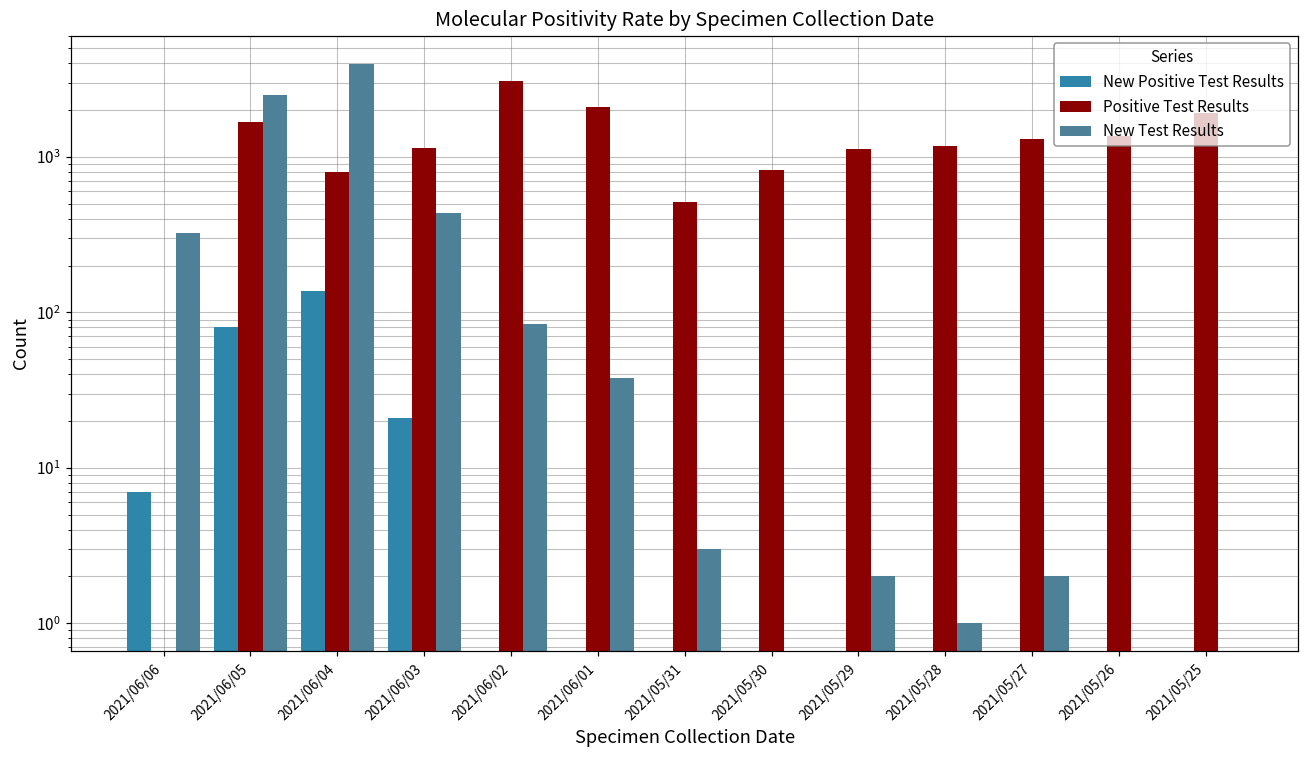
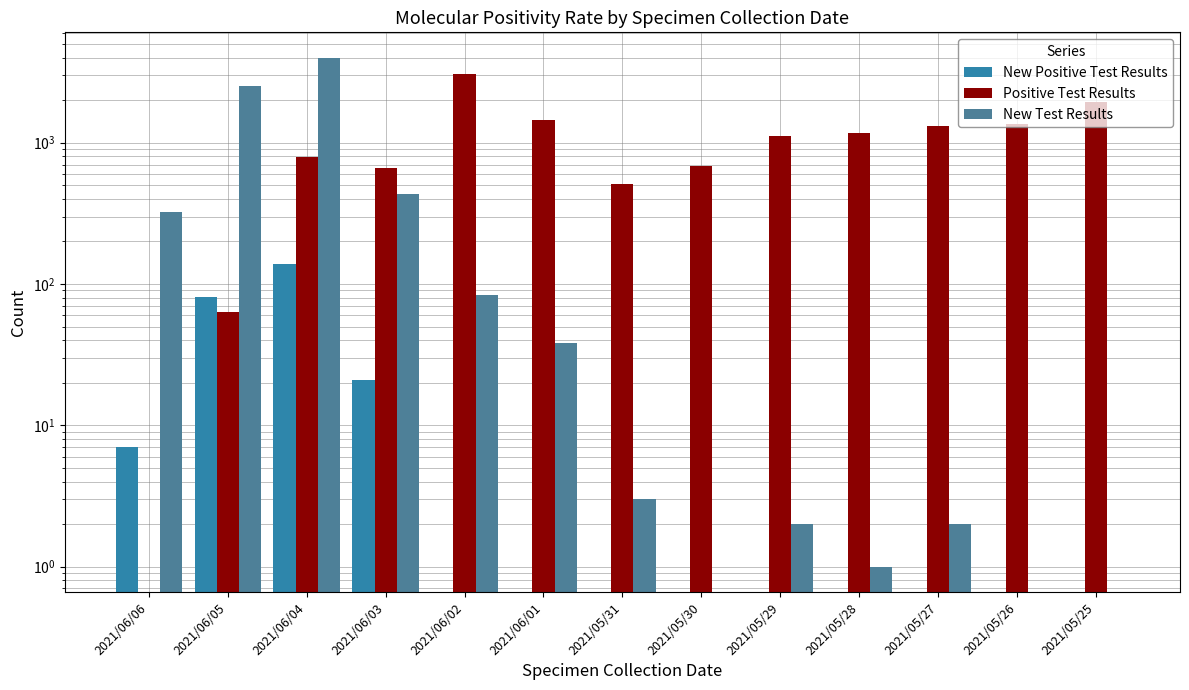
  {
    "Positive Test Results": {
-     "2021/06/05": 1700,
+     "2021/06/05": 60,
      "2021/06/04": 800,
-     "2021/06/03": 1100,
+     "2021/06/03": 700,
      "2021/06/02": 3100,
-     "2021/06/01": 2100,
+     "2021/06/01": 1500,
      "2021/05/31": 510,
-     "2021/05/30": 800,
+     "2021/05/30": 700,
      "2021/05/29": 1100,
      "2021/05/28": 1200,
      "2021/05/27": 1300
    }
  }
